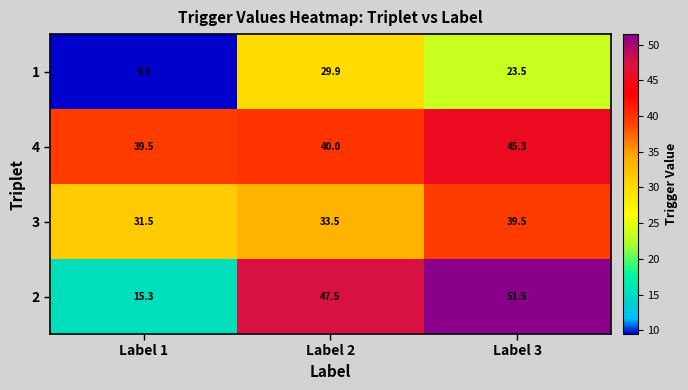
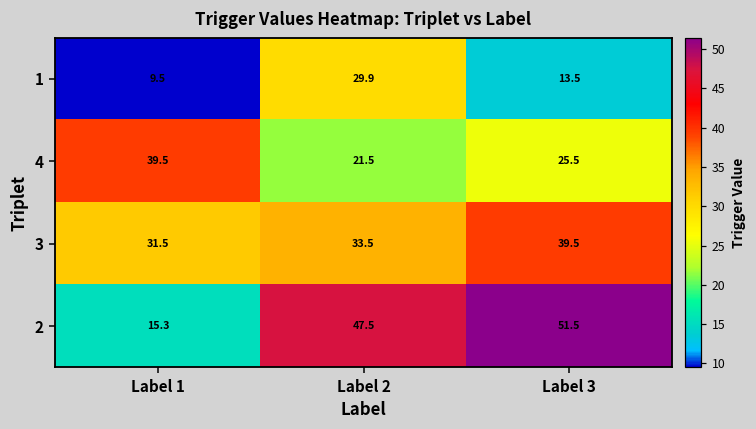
  {
    "1": {
      "Label 1": 9.5,
      "Label 2": 29.9,
-     "Label 3": 23.5
+     "Label 3": 13.5
    },
    "4": {
      "Label 1": 39.5,
-     "Label 2": 40.0,
-     "Label 3": 45.3
+     "Label 2": 21.5,
+     "Label 3": 25.5
    },
    "3": {
      "Label 1": 31.5,
      "Label 2": 33.5,
      "Label 3": 39.5
    },
    "2": {
      "Label 1": 15.3,
      "Label 2": 47.5,
      "Label 3": 51.5
    }
  }
